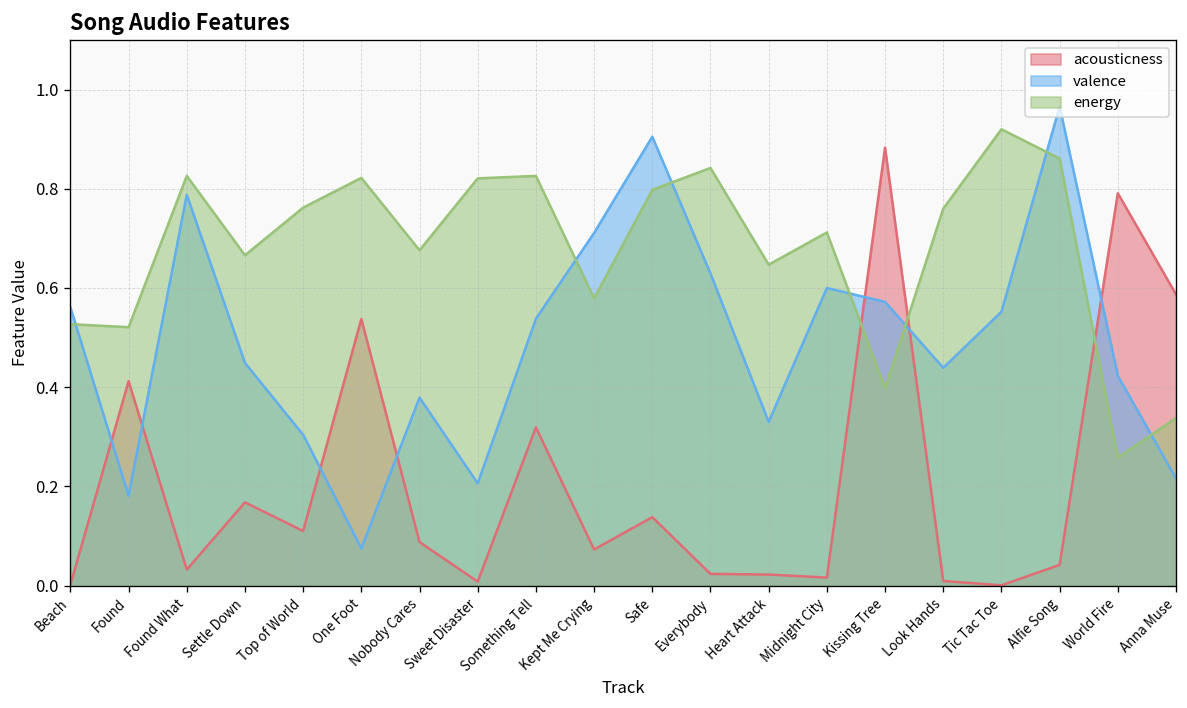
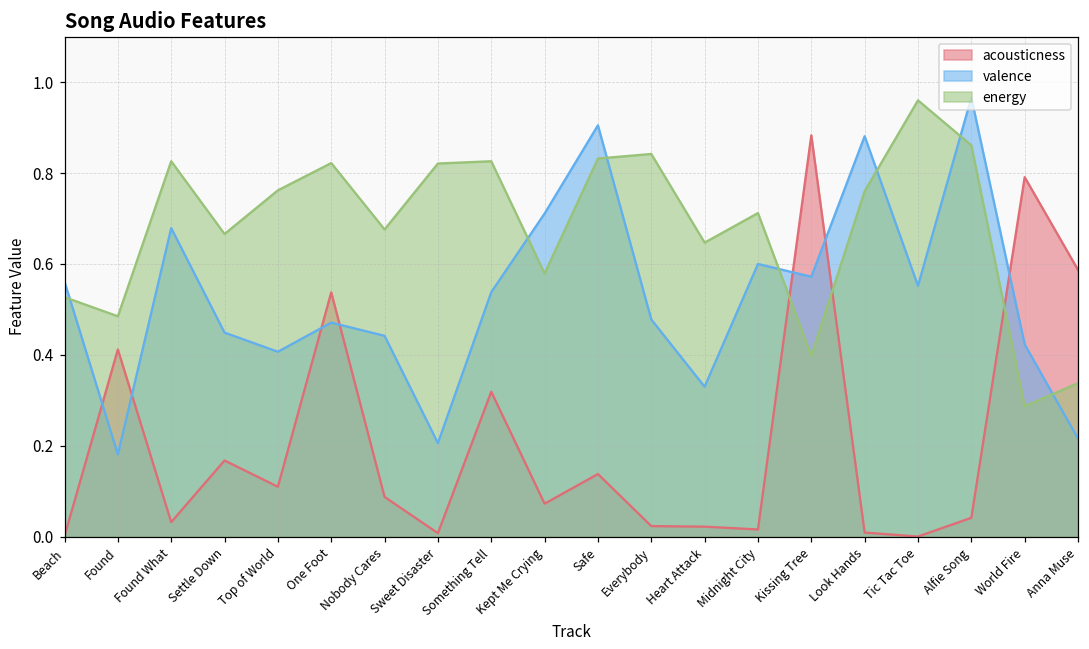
  {
    "acousticness": {
      "Beach": 0.00,
      "Found": 0.41,
      "Found What": 0.03,
      "Settle Down": 0.17,
      "Top of World": 0.11,
      "One Foot": 0.54,
      "Nobody Cares": 0.09,
      "Sweet Disaster": 0.01,
      "Something Tell": 0.32,
      "Kept Me Crying": 0.07,
      "Safe": 0.14,
      "Everybody": 0.02,
      "Heart Attack": 0.02,
      "Midnight City": 0.02,
      "Kissing Tree": 0.88,
      "Look Hands": 0.01,
      "Tic Tac Toe": 0.00,
      "Alfie Song": 0.04,
      "World Fire": 0.79,
      "Anna Muse": 0.59
    },
    "valence": {
      "Beach": 0.56,
      "Found": 0.18,
-     "Found What": 0.79,
+     "Found What": 0.68,
      "Settle Down": 0.45,
-     "Top of World": 0.30,
-     "One Foot": 0.08,
-     "Nobody Cares": 0.38,
+     "Top of World": 0.41,
+     "One Foot": 0.47,
+     "Nobody Cares": 0.44,
      "Sweet Disaster": 0.21,
      "Something Tell": 0.54,
      "Kept Me Crying": 0.71,
      "Safe": 0.91,
-     "Everybody": 0.63,
+     "Everybody": 0.48,
      "Heart Attack": 0.33,
      "Midnight City": 0.60,
      "Kissing Tree": 0.57,
-     "Look Hands": 0.44,
+     "Look Hands": 0.88,
      "Tic Tac Toe": 0.55,
      "World Fire": 0.42,
      "Anna Muse": 0.22
    },
    "energy": {
      "Beach": 0.53,
-     "Found": 0.52,
+     "Found": 0.49,
      "Found What": 0.83,
      "Settle Down": 0.67,
      "Top of World": 0.76,
      "One Foot": 0.82,
      "Nobody Cares": 0.68,
      "Sweet Disaster": 0.82,
      "Something Tell": 0.83,
      "Kept Me Crying": 0.58,
-     "Safe": 0.80,
+     "Safe": 0.83,
      "Everybody": 0.84,
      "Heart Attack": 0.65,
      "Midnight City": 0.71,
      "Kissing Tree": 0.40,
      "Look Hands": 0.76,
-     "Tic Tac Toe": 0.92,
+     "Tic Tac Toe": 0.96,
      "Alfie Song": 0.86,
-     "World Fire": 0.26,
+     "World Fire": 0.29,
      "Anna Muse": 0.34
    }
  }
